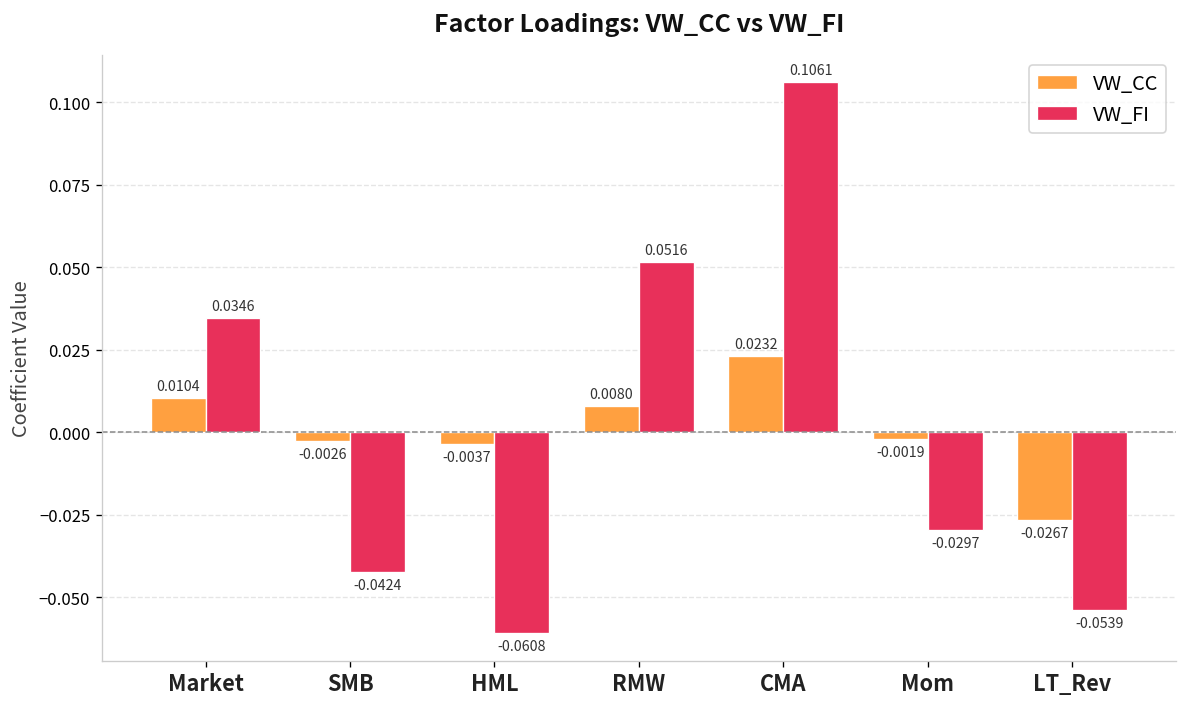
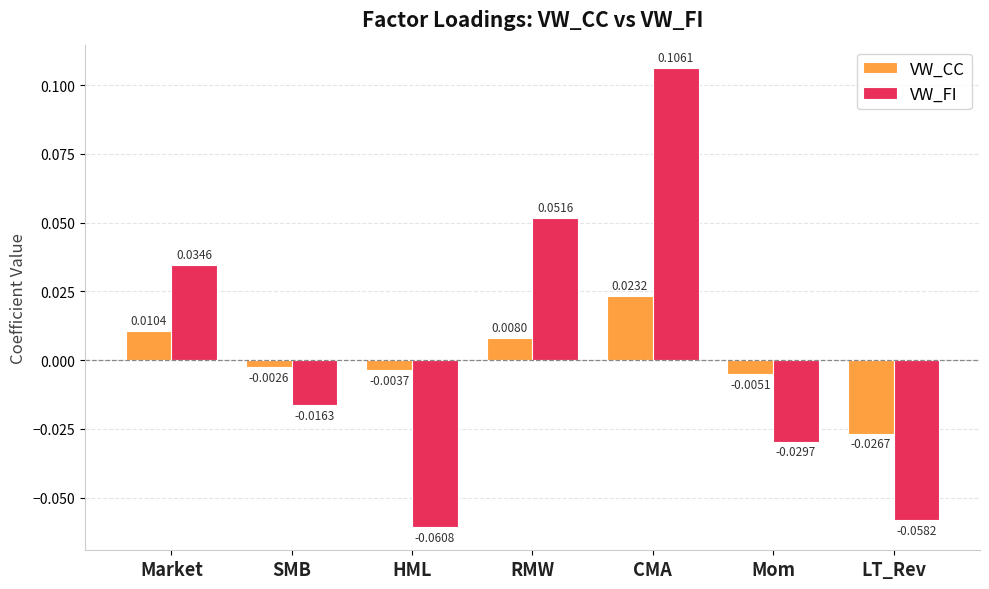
  {
    "VW_CC": {
      "Market": 0.0104,
      "SMB": -0.0026,
      "HML": -0.0037,
      "RMW": 0.0080,
      "CMA": 0.0232,
-     "Mom": -0.0019,
+     "Mom": -0.0051,
      "LT_Rev": -0.0267
    },
    "VW_FI": {
      "Market": 0.0346,
-     "SMB": -0.0424,
+     "SMB": -0.0163,
      "HML": -0.0608,
      "RMW": 0.0516,
      "CMA": 0.1061,
      "Mom": -0.0297,
-     "LT_Rev": -0.0539
+     "LT_Rev": -0.0582
    }
  }
